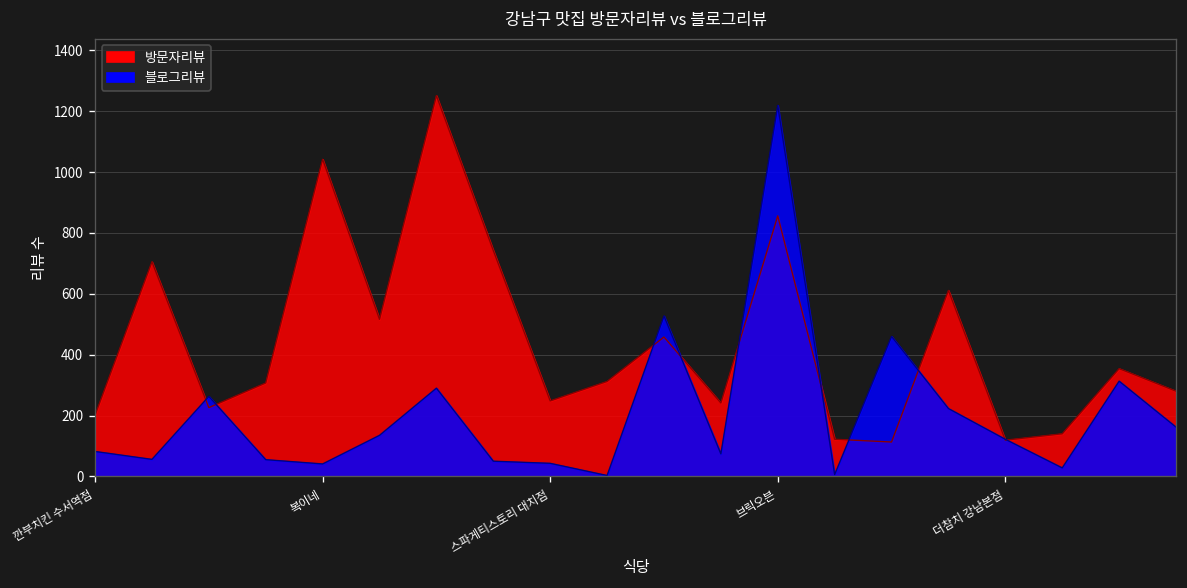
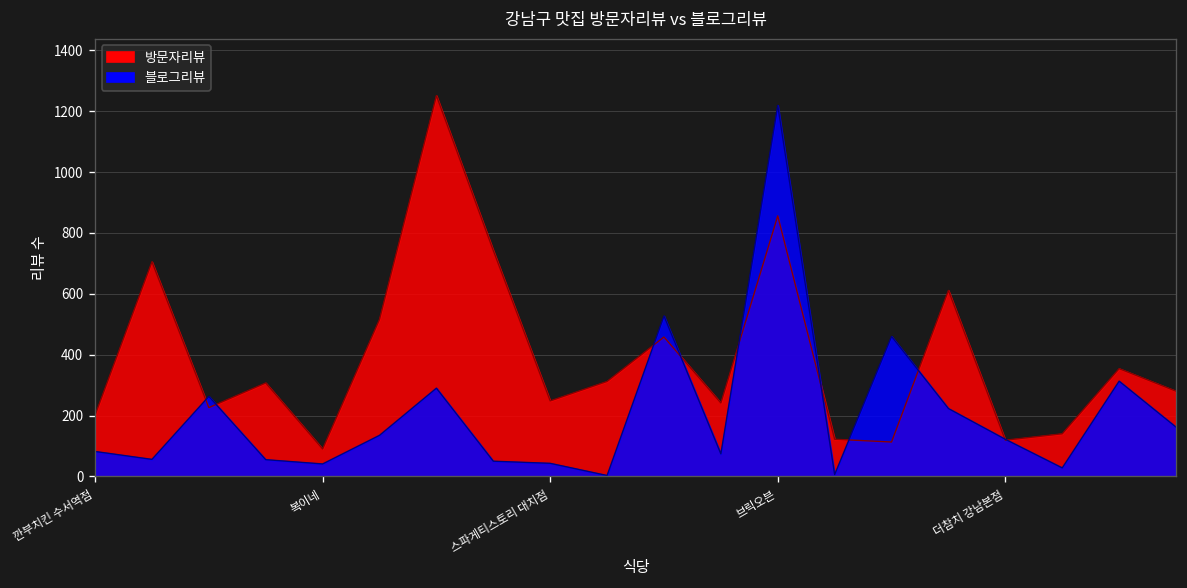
  {
    "방문자리뷰": {
      "깐부치킨 수서역점": 200,
-     "복이네": 1040,
+     "복이네": 90,
      "스파게티스토리 대치점": 250,
      "브릭오븐": 860
    },
    "블로그리뷰": {
      "깐부치킨 수서역점": 80,
      "복이네": 40,
      "스파게티스토리 대치점": 40,
      "브릭오븐": 1220
    }
  }
